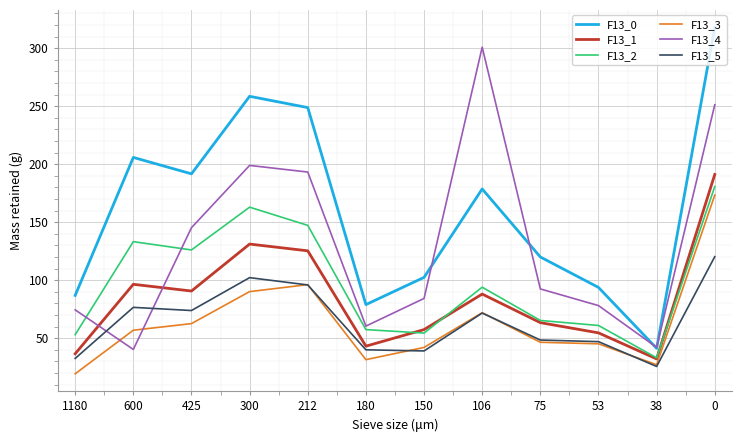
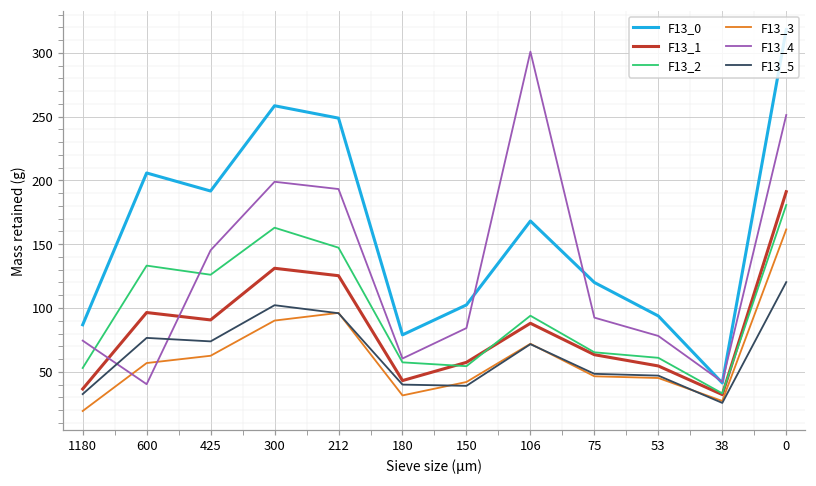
  {
    "F13_0": {
      "1180": 87,
      "600": 206,
      "425": 192,
      "300": 259,
      "212": 249,
      "180": 79,
      "150": 102,
-     "106": 179,
+     "106": 168,
      "75": 120,
      "53": 94
    },
    "F13_1": {
      "1180": 37,
      "600": 96,
      "425": 91,
      "300": 131,
      "212": 125,
      "180": 43,
      "150": 57,
      "106": 88,
      "53": 55,
      "0": 191
    },
    "F13_2": {
      "1180": 53,
      "600": 133,
      "425": 126,
      "300": 163,
      "212": 147,
      "180": 57,
      "150": 54,
      "106": 94,
      "53": 61,
      "0": 181
    },
    "F13_3": {
      "1180": 19,
      "600": 57,
      "425": 63,
      "300": 90,
      "180": 31,
      "150": 42,
-     "0": 173
+     "0": 162
    },
    "F13_4": {
      "1180": 74,
      "600": 40,
      "425": 145,
      "300": 199,
      "212": 193,
      "180": 60,
      "150": 84,
      "106": 301,
      "75": 92,
      "53": 78,
      "0": 251
    },
    "F13_5": {
      "1180": 33,
      "600": 77,
      "425": 74,
      "300": 102,
      "180": 40,
      "150": 39,
      "0": 120
    }
  }
